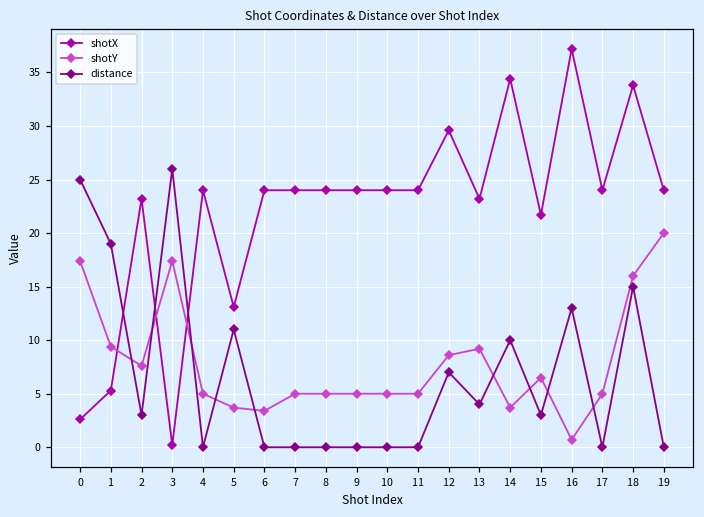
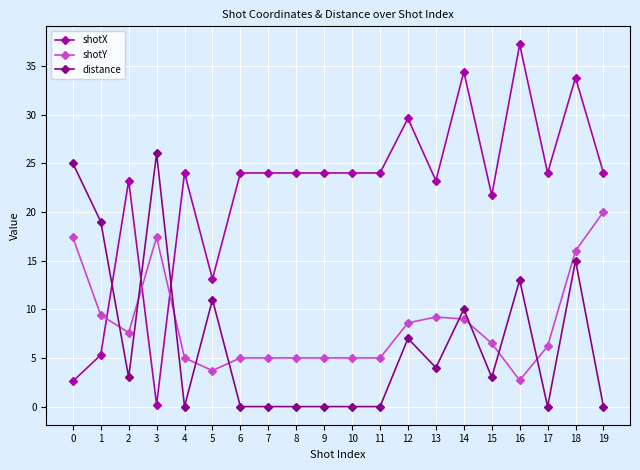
  {
    "shotY": {
      "0": 17,
      "1": 9,
      "2": 8,
      "3": 17,
      "4": 5,
      "5": 4,
-     "6": 3,
+     "6": 5,
      "7": 5,
      "8": 5,
      "9": 5,
      "10": 5,
      "11": 5,
      "12": 9,
      "13": 9,
-     "14": 4,
+     "14": 9,
      "15": 7,
-     "16": 1,
-     "17": 5,
+     "16": 3,
+     "17": 6,
      "18": 16,
      "19": 20
    }
  }
